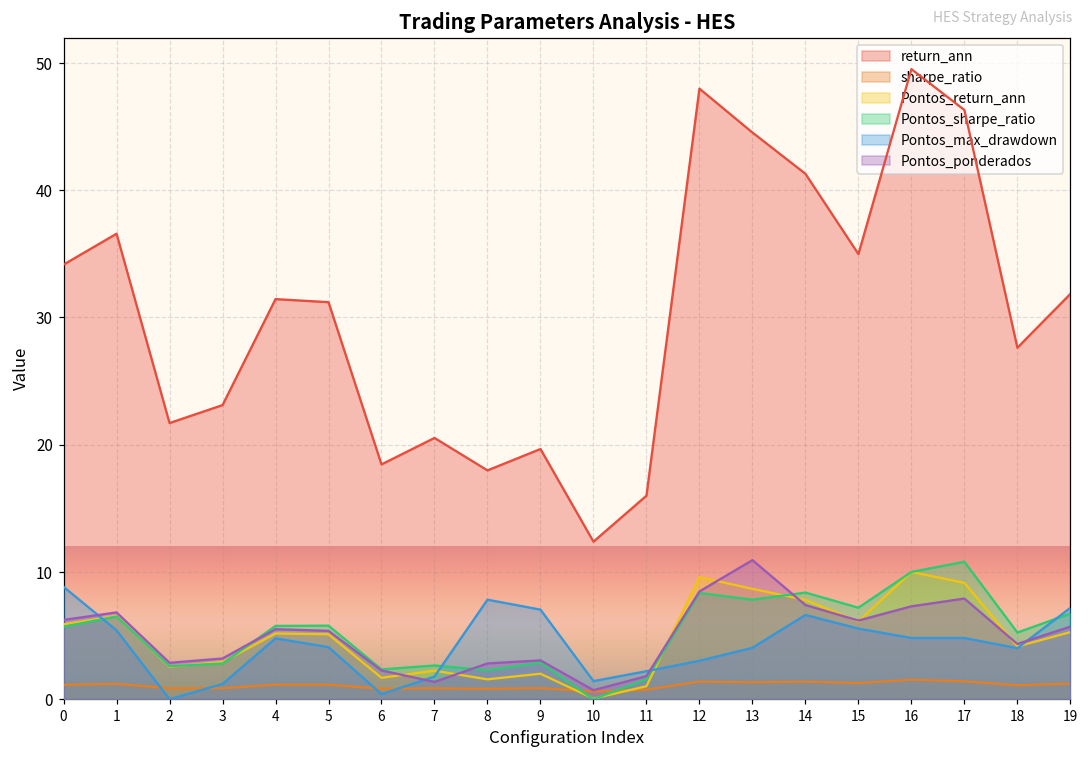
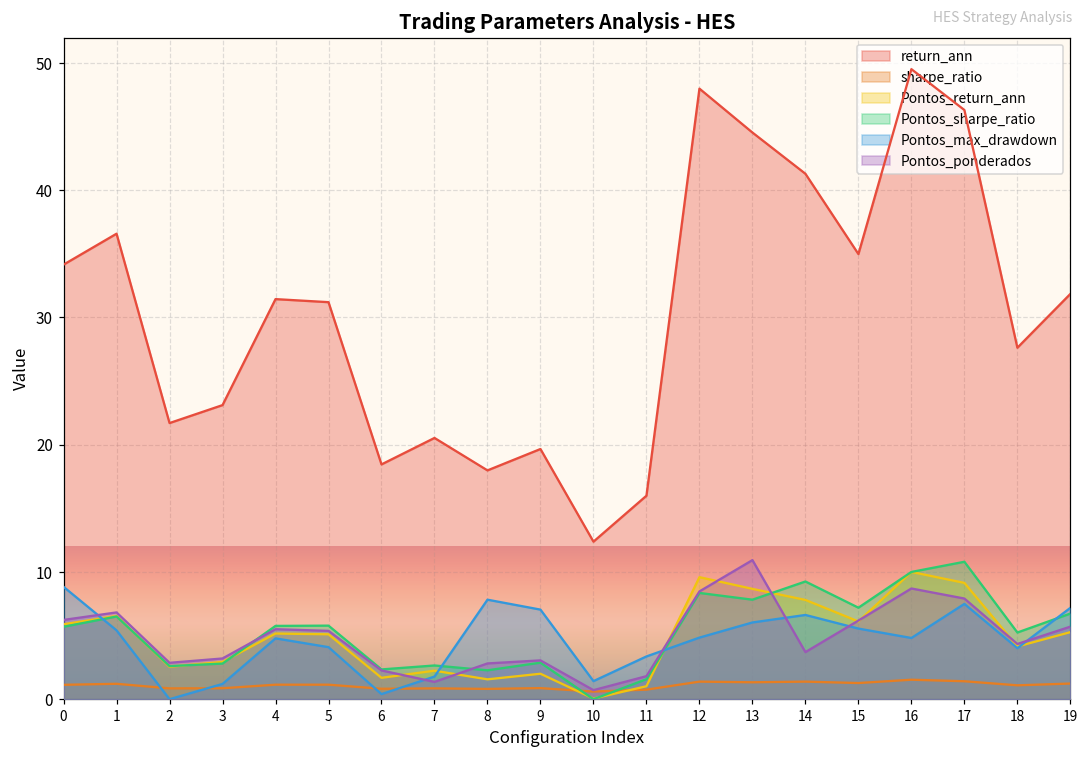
  {
    "Pontos_sharpe_ratio": {
      "4": 5.8,
      "5": 5.8,
      "7": 2.7,
      "8": 2.3,
      "11": 1.6,
      "13": 7.8,
-     "14": 8.4,
+     "14": 9.3,
      "15": 7.2,
      "17": 10.8,
      "18": 5.2,
      "19": 6.7
    },
    "Pontos_max_drawdown": {
      "0": 8.8,
      "1": 5.4,
      "2": 0.0,
      "3": 1.2,
      "4": 4.8,
      "5": 4.1,
      "6": 0.4,
      "7": 1.8,
      "8": 7.8,
      "9": 7.0,
      "10": 1.4,
-     "11": 2.2,
-     "12": 3.0,
-     "13": 4.0,
+     "11": 3.4,
+     "12": 4.8,
+     "13": 6.0,
      "14": 6.6,
      "15": 5.6,
      "16": 4.8,
-     "17": 4.8,
+     "17": 7.5,
      "19": 7.2
    },
    "Pontos_ponderados": {
      "0": 6.2,
      "1": 6.8,
      "2": 2.9,
      "3": 3.2,
      "4": 5.5,
      "5": 5.4,
      "7": 1.4,
      "8": 2.8,
      "11": 1.8,
      "13": 10.9,
-     "14": 7.4,
-     "16": 7.3,
+     "14": 3.7,
+     "16": 8.7,
      "17": 7.9,
      "19": 5.7
    }
  }
